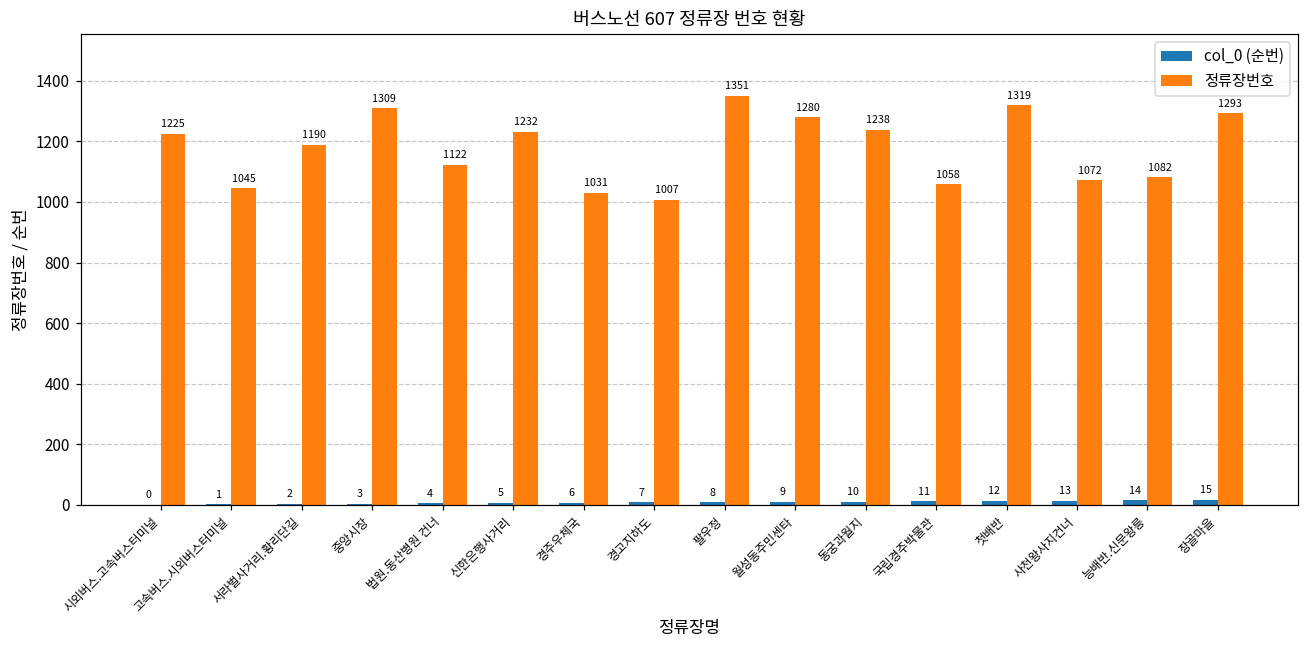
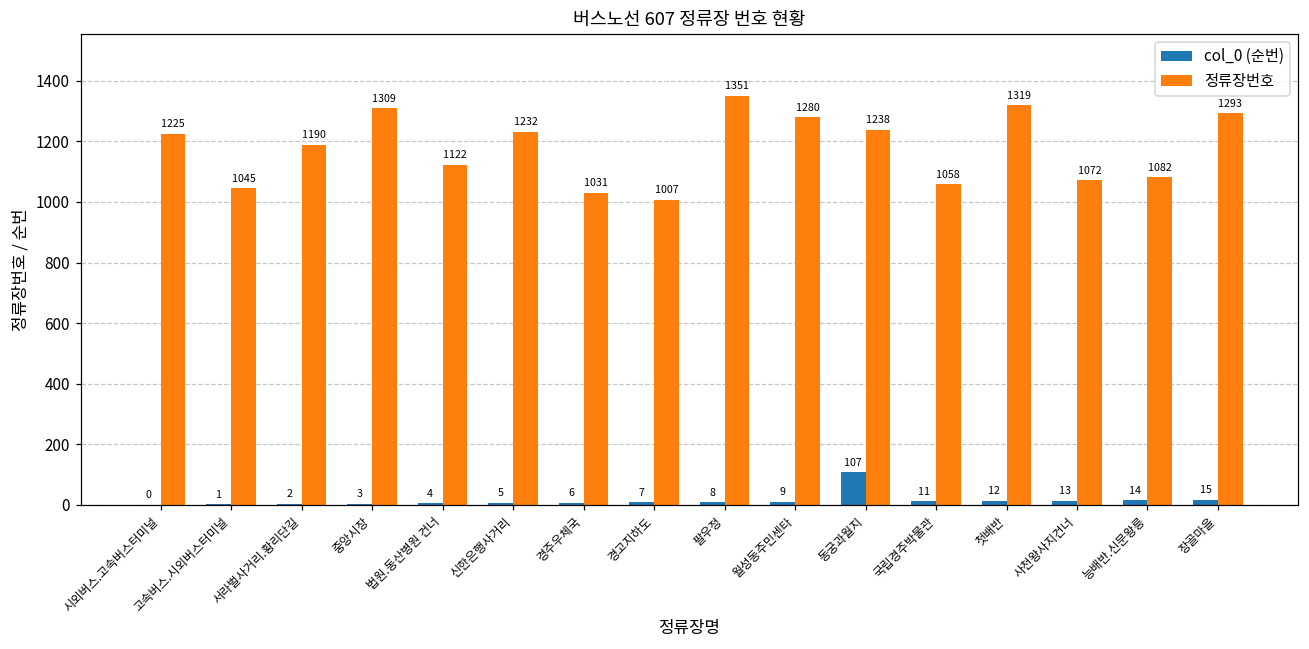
  {
    "col_0 (순번)": {
      "시외버스.고속버스터미널": 0,
      "고속버스.시외버스터미널": 1,
      "서라벌사거리.황리단길": 2,
      "중앙시장": 3,
      "법원.동산병원 건너": 4,
      "신한은행사거리": 5,
      "경주우체국": 6,
      "경고지하도": 7,
      "팔우정": 8,
      "월성동주민센타": 9,
-     "동궁과월지": 10,
+     "동궁과월지": 107,
      "국립경주박물관": 11,
      "첫배반": 12,
      "사천왕사지건너": 13,
      "능배반.신문왕릉": 14,
      "장골마을": 15
    },
    "정류장번호": {
      "시외버스.고속버스터미널": 1225,
      "고속버스.시외버스터미널": 1045,
      "서라벌사거리.황리단길": 1190,
      "중앙시장": 1309,
      "법원.동산병원 건너": 1122,
      "신한은행사거리": 1232,
      "경주우체국": 1031,
      "경고지하도": 1007,
      "팔우정": 1351,
      "월성동주민센타": 1280,
      "동궁과월지": 1238,
      "국립경주박물관": 1058,
      "첫배반": 1319,
      "사천왕사지건너": 1072,
      "능배반.신문왕릉": 1082,
      "장골마을": 1293
    }
  }
